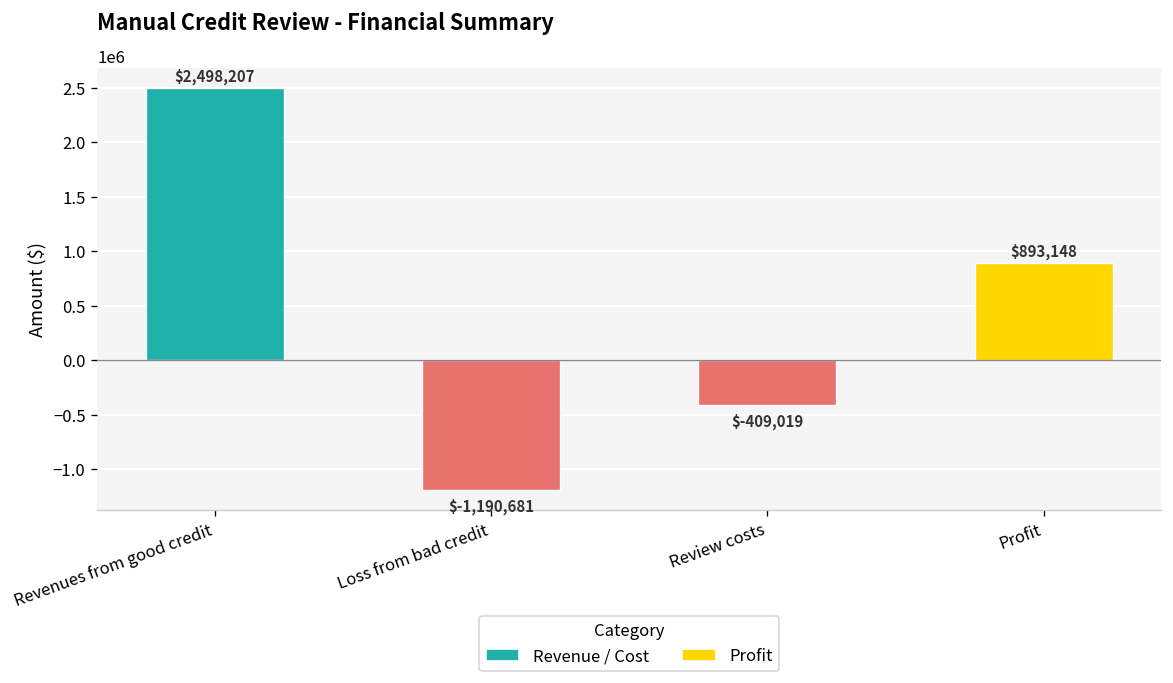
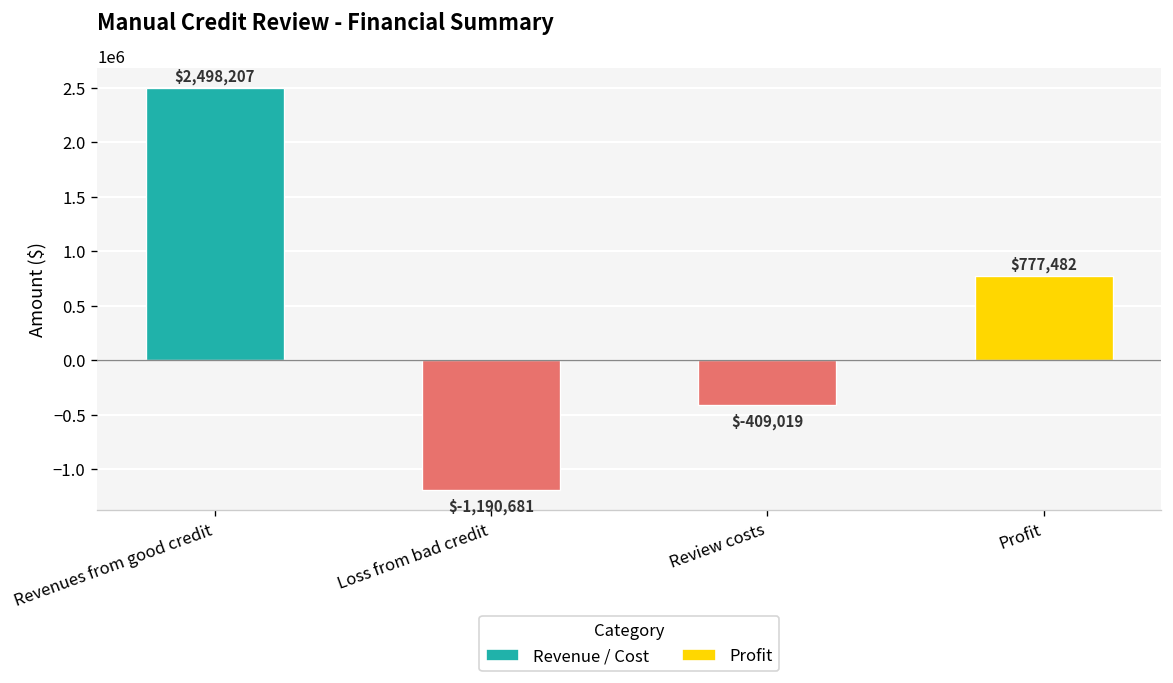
  {
    "Revenues from good credit": "$2,498,207",
    "Loss from bad credit": "$-1,190,681",
    "Review costs": "$-409,019",
-   "Profit": "$893,148"
+   "Profit": "$777,482"
  }
